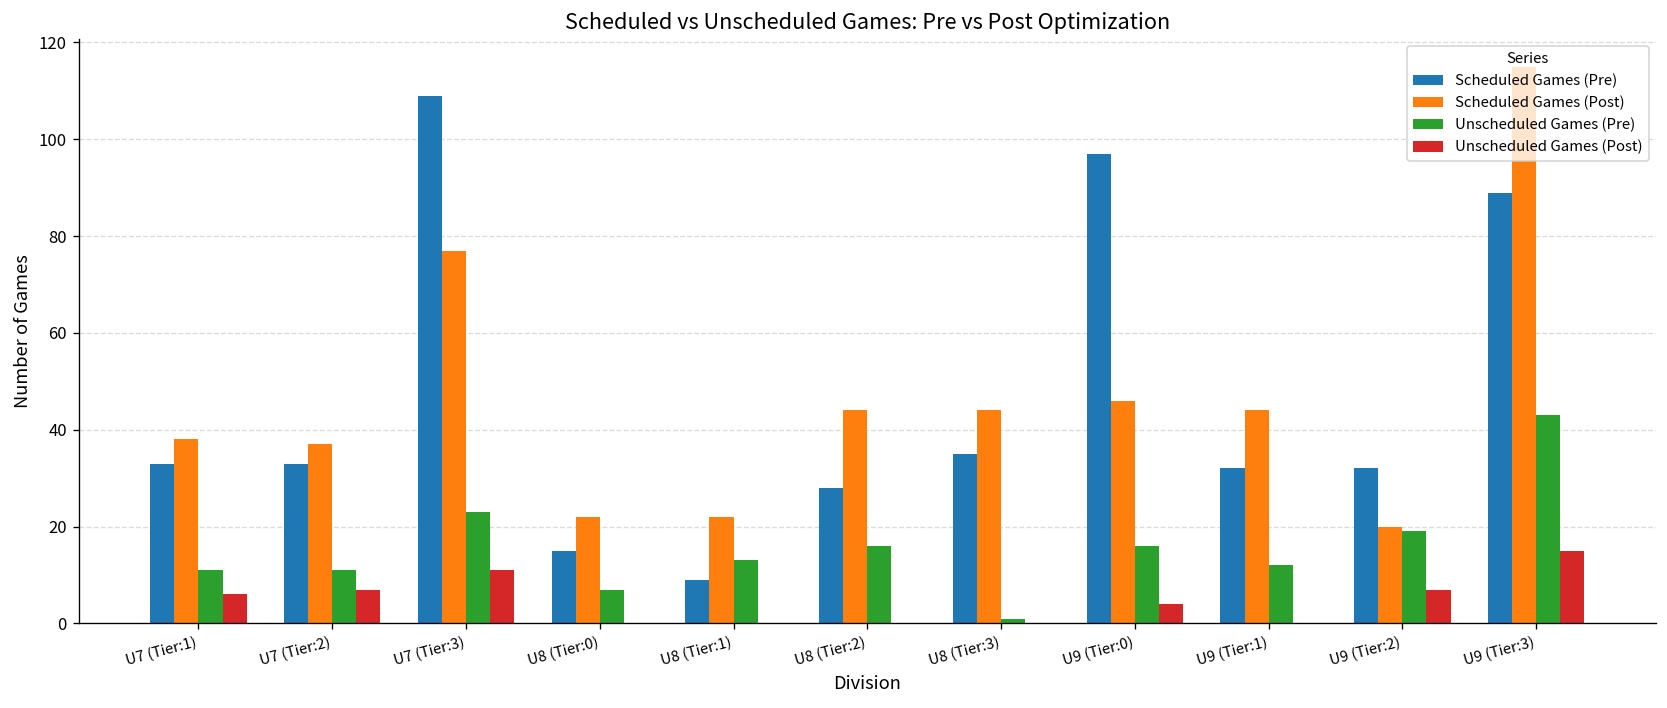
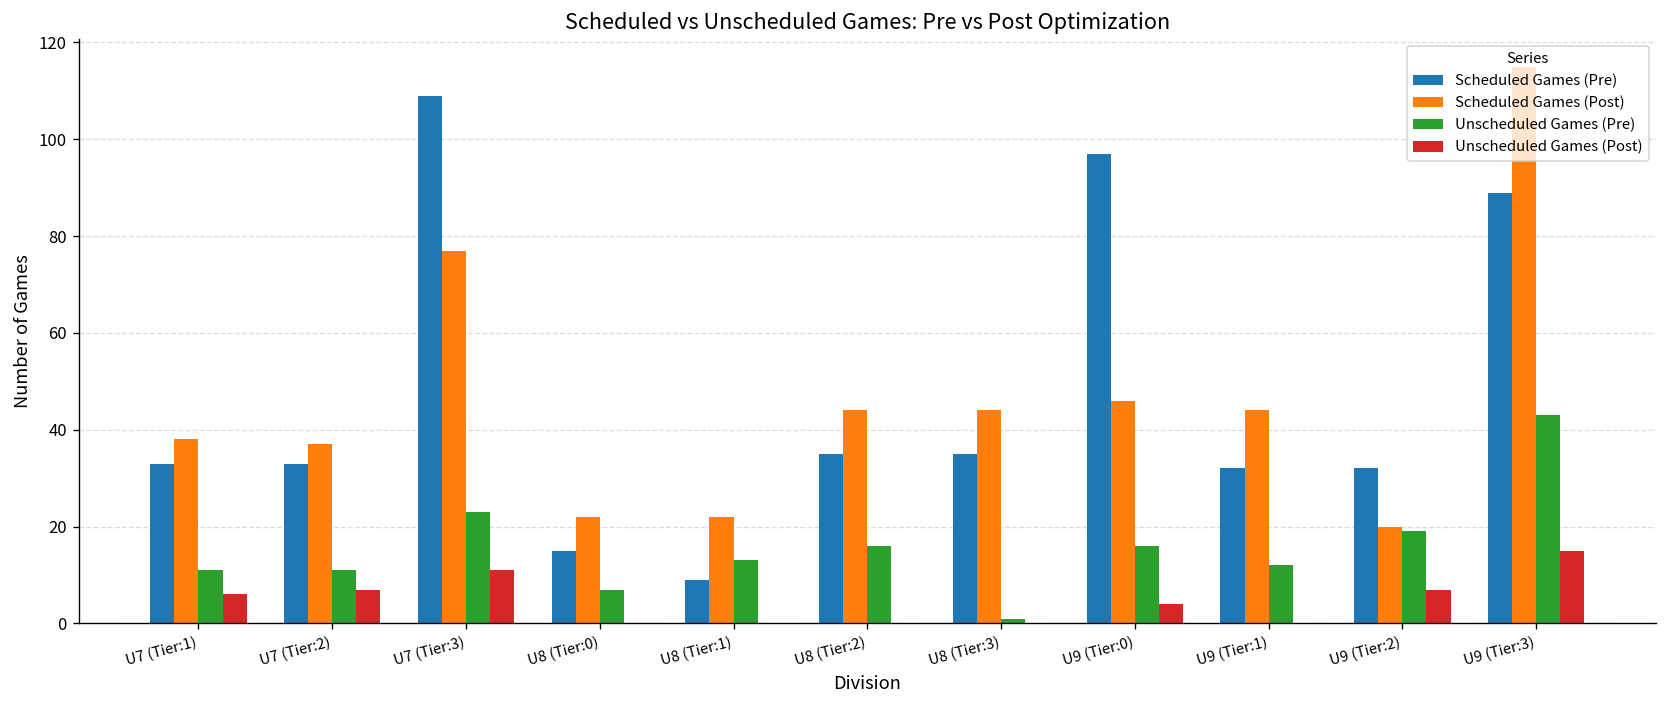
  {
    "Scheduled Games (Pre)": {
      "U7 (Tier:1)": 33,
      "U7 (Tier:2)": 33,
      "U7 (Tier:3)": 109,
      "U8 (Tier:0)": 15,
      "U8 (Tier:1)": 9,
-     "U8 (Tier:2)": 28,
+     "U8 (Tier:2)": 35,
      "U8 (Tier:3)": 35,
      "U9 (Tier:0)": 97,
      "U9 (Tier:1)": 32,
      "U9 (Tier:2)": 32,
      "U9 (Tier:3)": 89
    },
    "Scheduled Games (Post)": {
      "U7 (Tier:1)": 38,
      "U7 (Tier:2)": 37,
      "U7 (Tier:3)": 77,
      "U8 (Tier:0)": 22,
      "U8 (Tier:1)": 22,
      "U8 (Tier:2)": 44,
      "U8 (Tier:3)": 44,
      "U9 (Tier:0)": 46,
      "U9 (Tier:1)": 44,
      "U9 (Tier:2)": 20
    },
    "Unscheduled Games (Pre)": {
      "U7 (Tier:1)": 11,
      "U7 (Tier:2)": 11,
      "U7 (Tier:3)": 23,
      "U8 (Tier:0)": 7,
      "U8 (Tier:1)": 13,
      "U8 (Tier:2)": 16,
      "U8 (Tier:3)": 1,
      "U9 (Tier:0)": 16,
      "U9 (Tier:1)": 12,
      "U9 (Tier:2)": 19,
      "U9 (Tier:3)": 43
    },
    "Unscheduled Games (Post)": {
      "U7 (Tier:1)": 6,
      "U7 (Tier:2)": 7,
      "U7 (Tier:3)": 11,
      "U8 (Tier:0)": 0,
      "U8 (Tier:1)": 0,
      "U8 (Tier:2)": 0,
      "U8 (Tier:3)": 0,
      "U9 (Tier:0)": 4,
      "U9 (Tier:1)": 0,
      "U9 (Tier:2)": 7,
      "U9 (Tier:3)": 15
    }
  }
